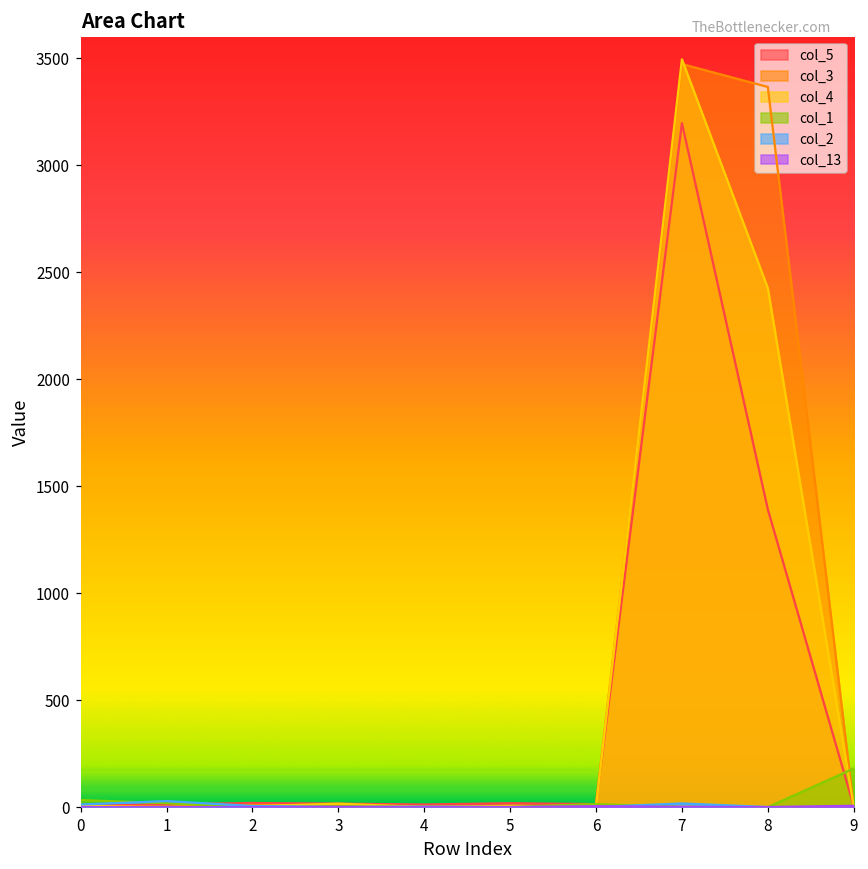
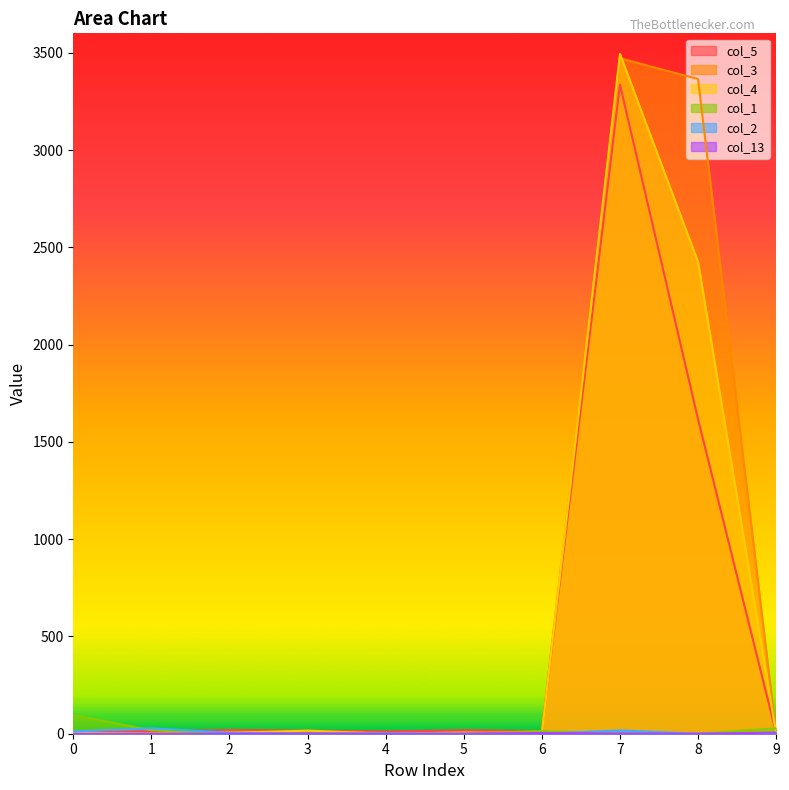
  {
    "col_5": {
-     "7": 3200,
-     "8": 1390
+     "7": 3340,
+     "8": 1620
    },
    "col_3": {
      "7": 3470
    },
    "col_4": {
      "7": 3490,
      "8": 2430
    },
    "col_1": {
-     "0": 30,
-     "9": 180
+     "0": 100,
+     "9": 30
    },
    "col_2": {
      "7": 20
    }
  }
